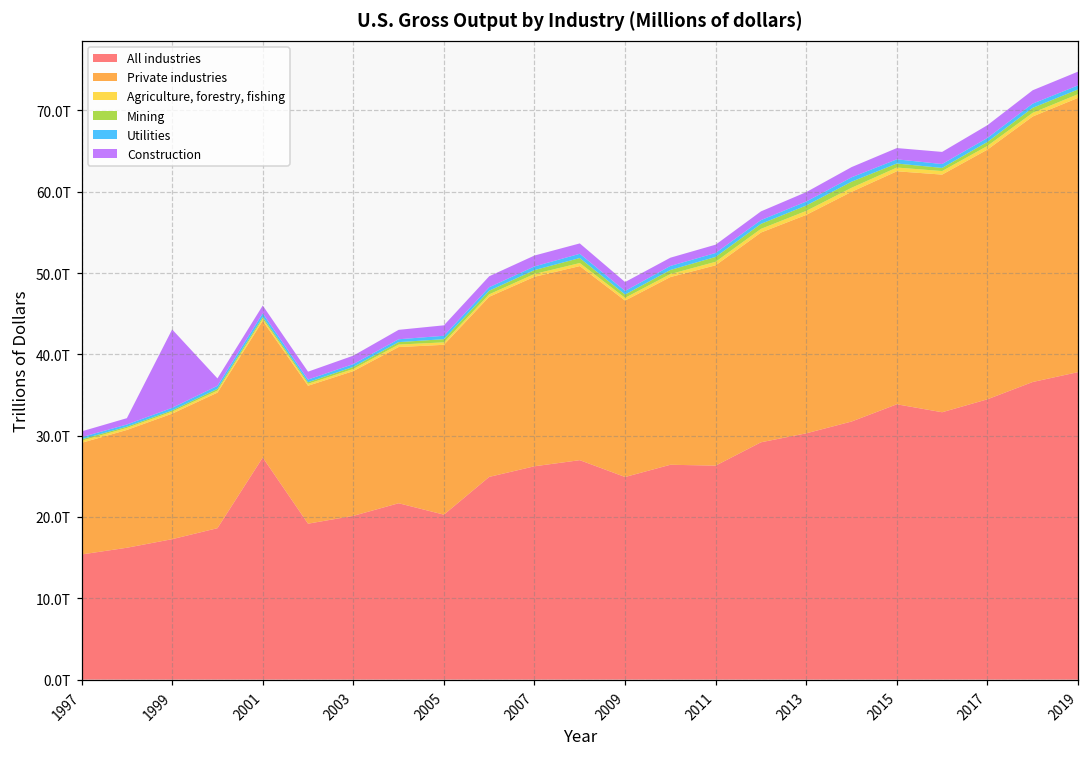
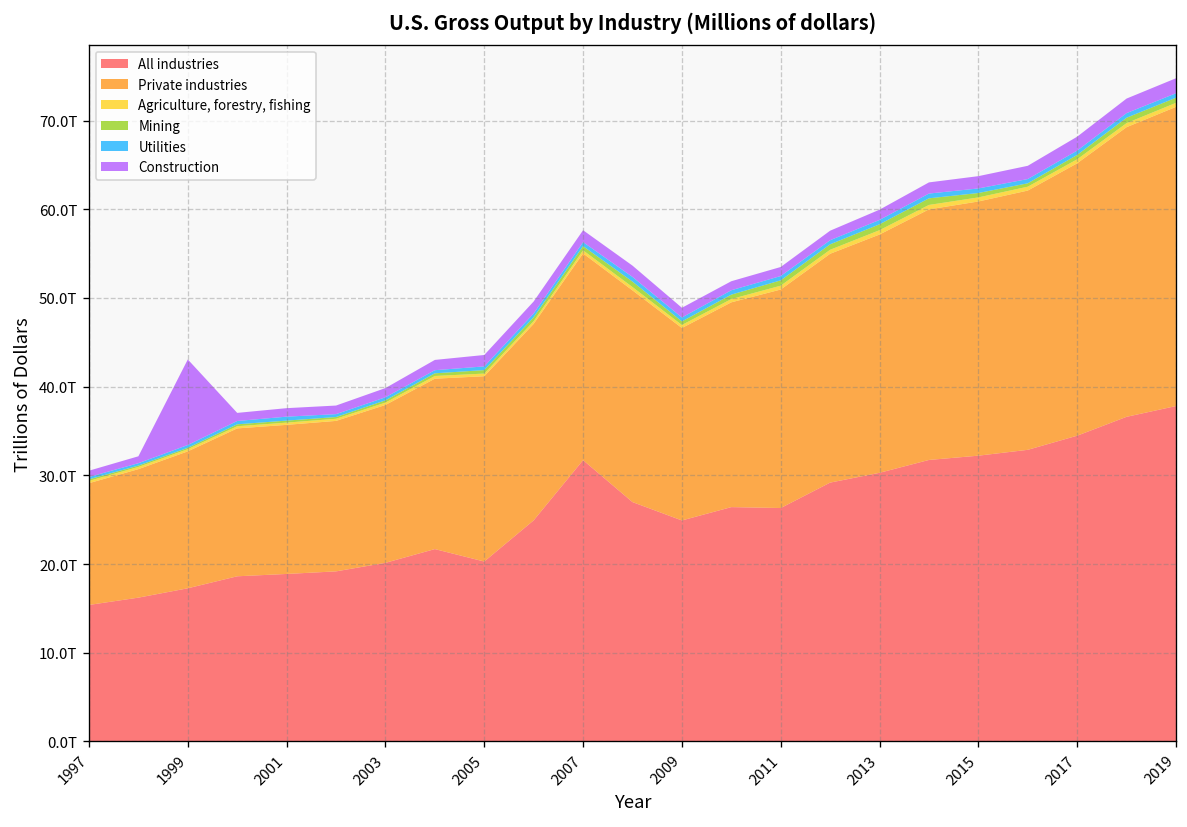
  {
    "All industries": {
      "1997": "15T",
      "1999": "17T",
-     "2001": "27T",
+     "2001": "19T",
      "2003": "20T",
      "2005": "20T",
-     "2007": "26T",
+     "2007": "32T",
      "2009": "25T",
      "2011": "26T",
      "2013": "30T",
-     "2015": "34T",
+     "2015": "32T",
      "2017": "34T",
      "2019": "38T"
    },
    "Private industries": {
      "2011": "25T",
      "2013": "27T",
      "2015": "29T",
      "2017": "31T",
      "2019": "34T"
    },
    "Agriculture, forestry, fishing": {
      "2011": "0T",
      "2013": "0T",
      "2015": "0T",
      "2017": "0T",
      "2019": "0T"
    },
    "Mining": {
      "2005": "0T",
      "2007": "0T",
      "2009": "0T",
      "2011": "1T",
      "2013": "1T",
      "2015": "0T",
      "2017": "0T",
      "2019": "1T"
    },
    "Utilities": {
      "2001": "0T",
      "2005": "0T",
      "2007": "0T",
      "2009": "0T",
      "2011": "0T",
      "2013": "0T",
      "2015": "1T",
      "2017": "0T",
      "2019": "1T"
    },
    "Construction": {
      "1997": "1T",
      "1999": "10T",
      "2001": "1T",
      "2003": "1T",
      "2005": "1T",
      "2007": "1T",
      "2009": "1T",
      "2011": "1T",
      "2013": "1T",
      "2015": "1T",
      "2017": "2T",
      "2019": "2T"
    }
  }
